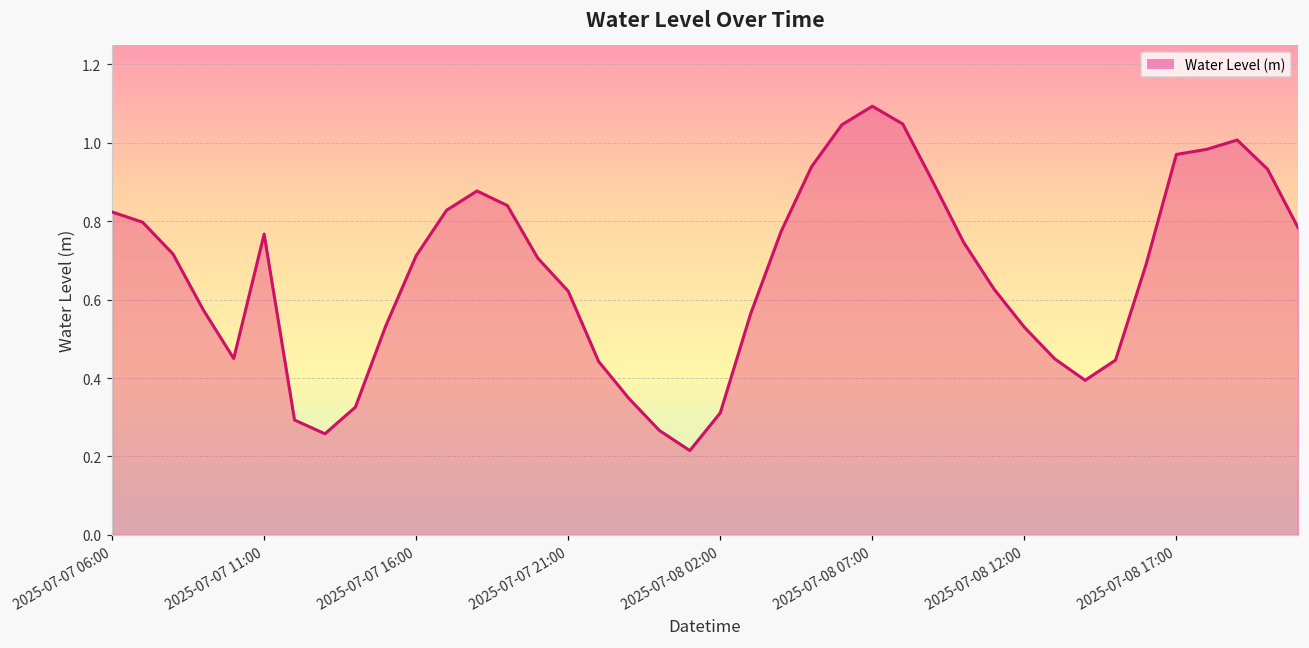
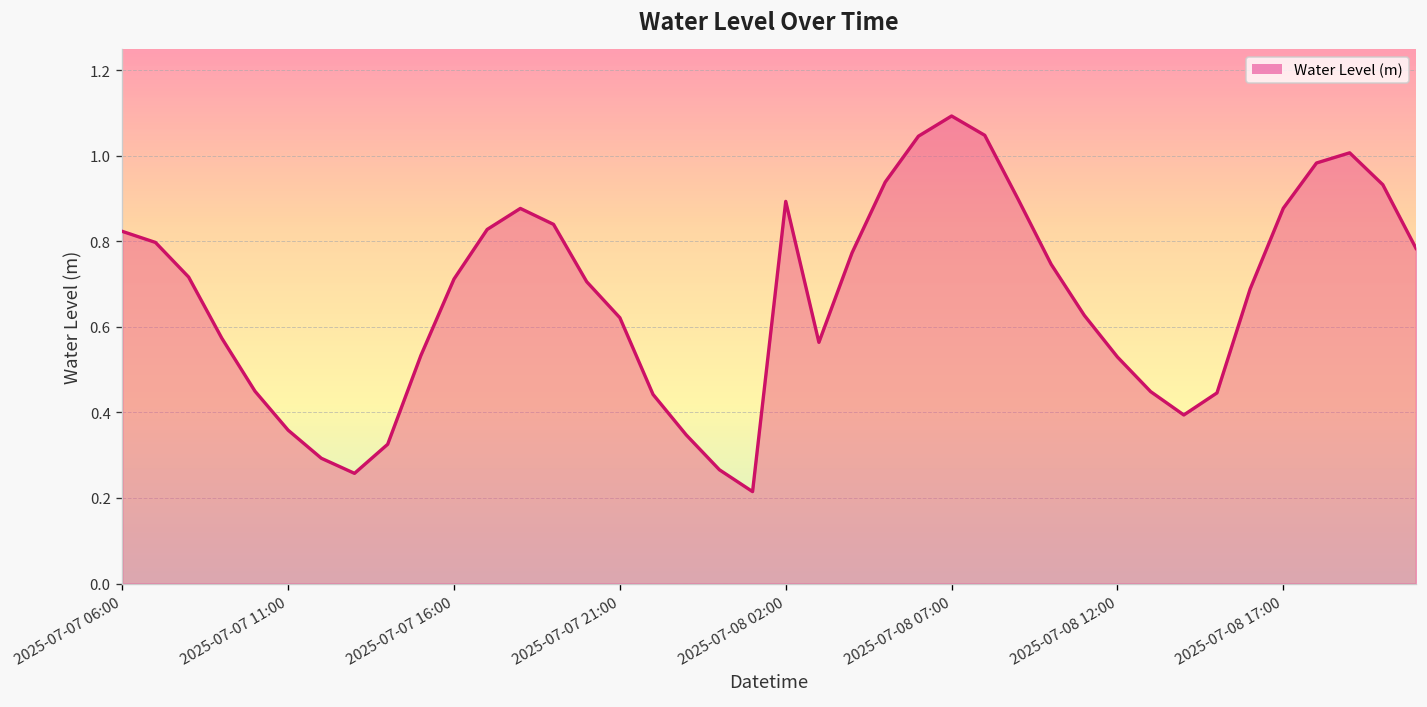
  {
    "2025-07-07 06:00": 0.82,
-   "2025-07-07 11:00": 0.77,
+   "2025-07-07 11:00": 0.36,
    "2025-07-07 16:00": 0.71,
    "2025-07-07 21:00": 0.62,
-   "2025-07-08 02:00": 0.31,
+   "2025-07-08 02:00": 0.89,
    "2025-07-08 07:00": 1.09,
    "2025-07-08 12:00": 0.53,
-   "2025-07-08 17:00": 0.97
+   "2025-07-08 17:00": 0.88
  }
